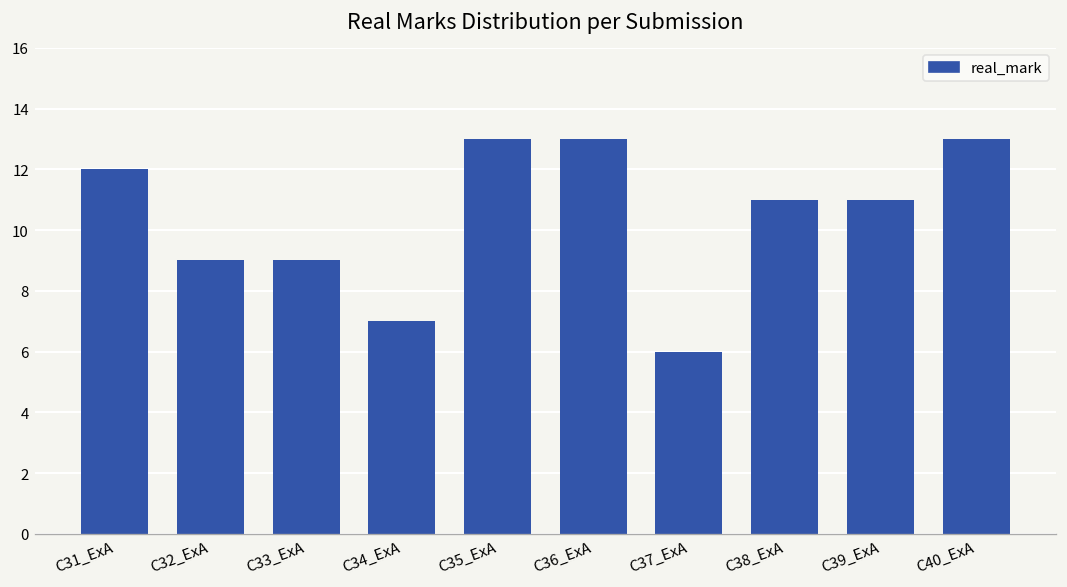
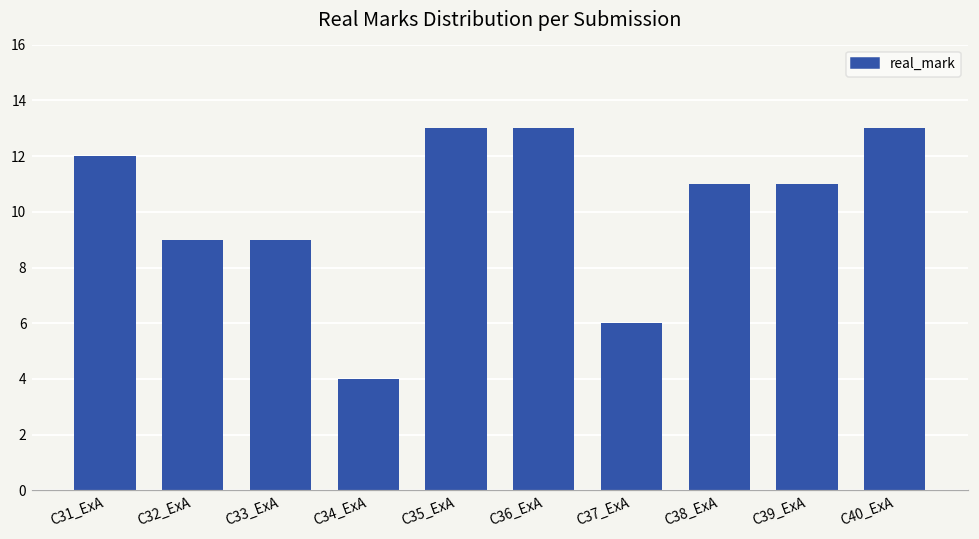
  {
    "C31_ExA": 12,
    "C32_ExA": 9,
    "C33_ExA": 9,
-   "C34_ExA": 7,
+   "C34_ExA": 4,
    "C35_ExA": 13,
    "C36_ExA": 13,
    "C37_ExA": 6,
    "C38_ExA": 11,
    "C39_ExA": 11,
    "C40_ExA": 13
  }
